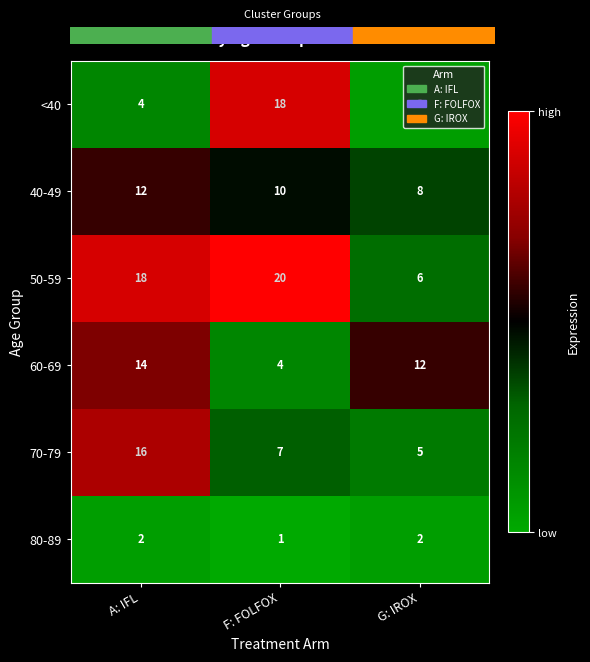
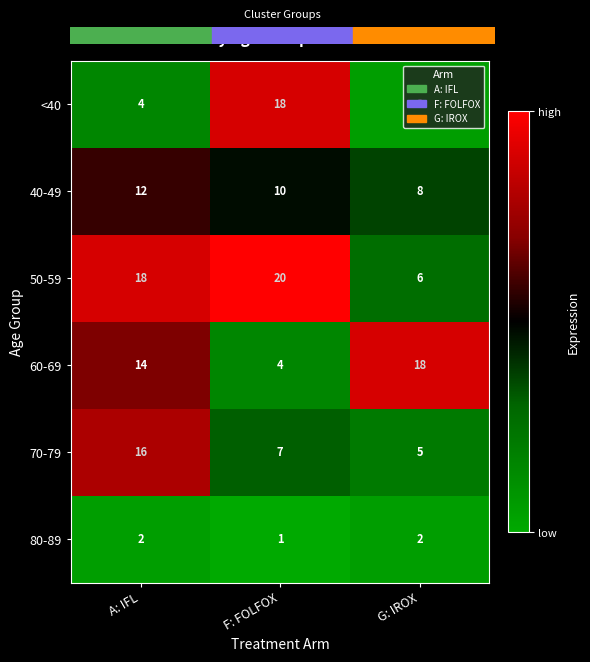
  {
    "<40": {
      "A: IFL": 4,
      "F: FOLFOX": 18
    },
    "40-49": {
      "A: IFL": 12,
      "F: FOLFOX": 10,
      "G: IROX": 8
    },
    "50-59": {
      "A: IFL": 18,
      "F: FOLFOX": 20,
      "G: IROX": 6
    },
    "60-69": {
      "A: IFL": 14,
      "F: FOLFOX": 4,
-     "G: IROX": 12
+     "G: IROX": 18
    },
    "70-79": {
      "A: IFL": 16,
      "F: FOLFOX": 7,
      "G: IROX": 5
    },
    "80-89": {
      "A: IFL": 2,
      "F: FOLFOX": 1,
      "G: IROX": 2
    }
  }
